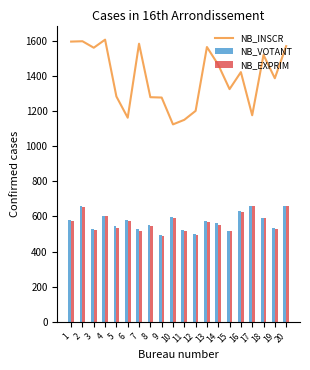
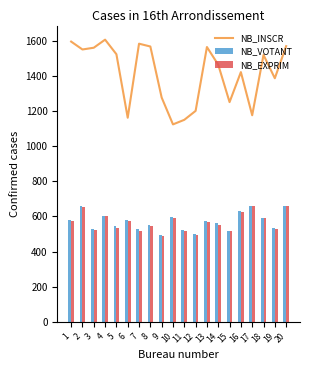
  {
    "NB_VOTANT": {
      "1": 580,
      "2": 660,
      "3": 530,
      "4": 600,
      "5": 550,
      "6": 580,
      "7": 530,
      "8": 550,
      "9": 500,
      "10": 600,
      "11": 520,
      "12": 500,
      "13": 580,
      "14": 570,
      "15": 520,
      "16": 630,
      "17": 660,
      "18": 590,
      "19": 540,
      "20": 660
    },
    "NB_INSCR": {
      "1": 1600,
-     "2": 1600,
+     "2": 1550,
      "3": 1560,
      "4": 1610,
-     "5": 1280,
+     "5": 1530,
      "6": 1160,
      "7": 1590,
-     "8": 1280,
+     "8": 1570,
      "9": 1280,
      "10": 1130,
      "11": 1150,
      "12": 1200,
      "13": 1570,
      "14": 1470,
-     "15": 1330,
+     "15": 1250,
      "16": 1420,
      "17": 1180,
      "18": 1520,
      "19": 1390,
      "20": 1570
    },
    "NB_EXPRIM": {
      "1": 580,
      "2": 660,
      "3": 520,
      "4": 600,
      "5": 540,
      "6": 580,
      "7": 520,
      "8": 550,
      "9": 490,
      "10": 590,
      "11": 520,
      "12": 490,
      "13": 570,
      "14": 550,
      "15": 520,
      "16": 620,
      "17": 660,
      "18": 590,
      "19": 530,
      "20": 660
    }
  }
